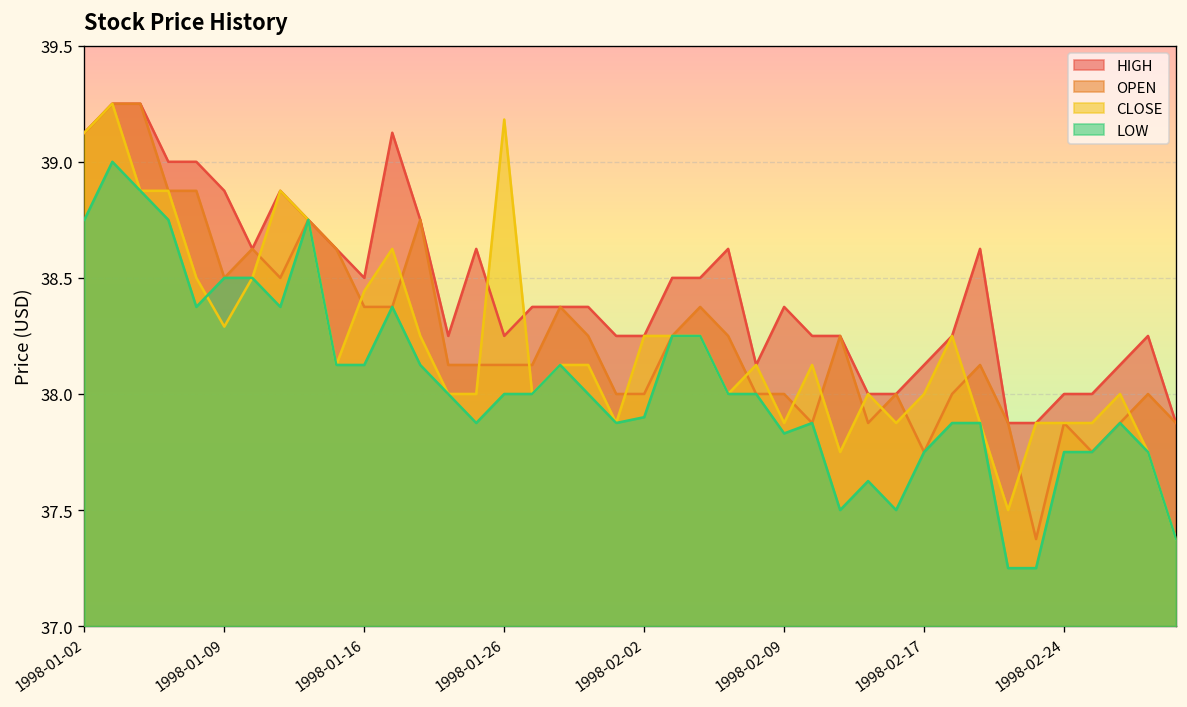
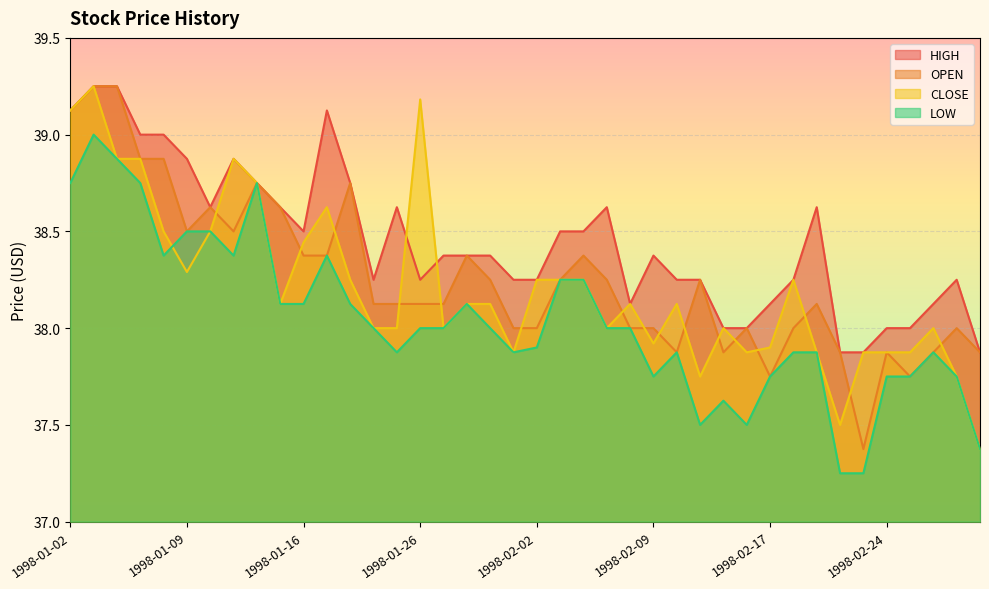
  {
    "CLOSE": {
      "1998-01-09": 38.29,
      "1998-01-16": 38.44,
      "1998-01-26": 39.18,
-     "1998-02-09": 37.88,
-     "1998-02-17": 38.0
+     "1998-02-09": 37.92,
+     "1998-02-17": 37.9
    },
    "LOW": {
      "1998-01-02": 38.75,
      "1998-01-16": 38.13,
      "1998-01-26": 38.00,
      "1998-02-02": 37.90,
-     "1998-02-09": 37.83,
+     "1998-02-09": 37.75,
      "1998-02-24": 37.75
    }
  }
